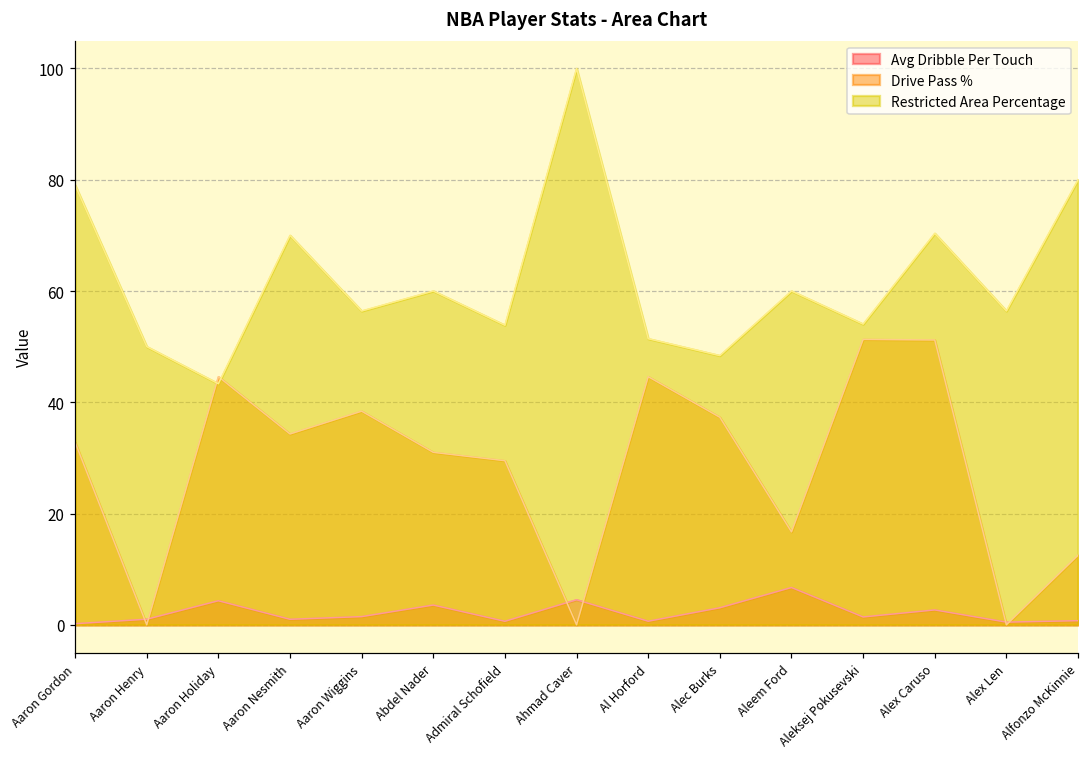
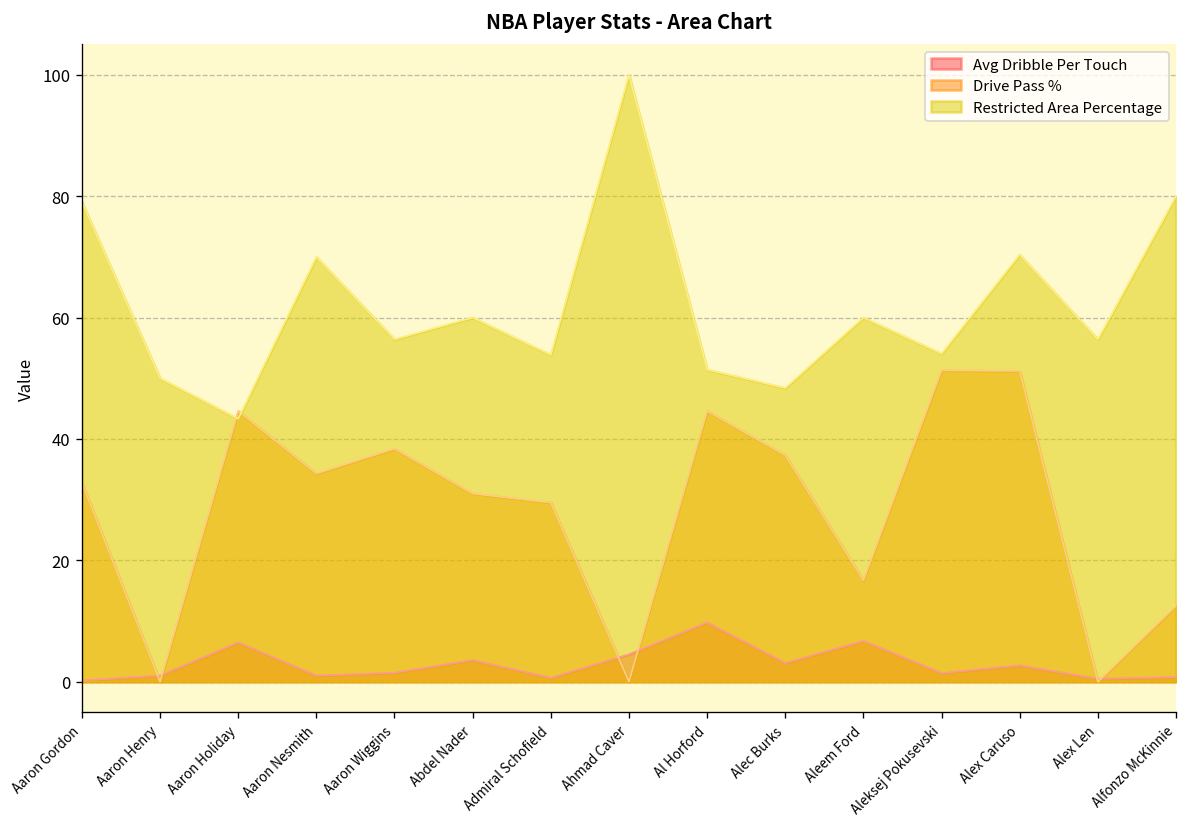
  {
    "Avg Dribble Per Touch": {
      "Aaron Gordon": 0,
      "Aaron Henry": 1,
-     "Aaron Holiday": 4,
+     "Aaron Holiday": 6,
      "Aaron Nesmith": 1,
      "Aaron Wiggins": 1,
      "Abdel Nader": 4,
      "Admiral Schofield": 1,
      "Ahmad Caver": 5,
-     "Al Horford": 1,
+     "Al Horford": 10,
      "Alec Burks": 3,
      "Aleem Ford": 7,
      "Aleksej Pokusevski": 1,
      "Alex Caruso": 3,
      "Alfonzo McKinnie": 1
    }
  }
